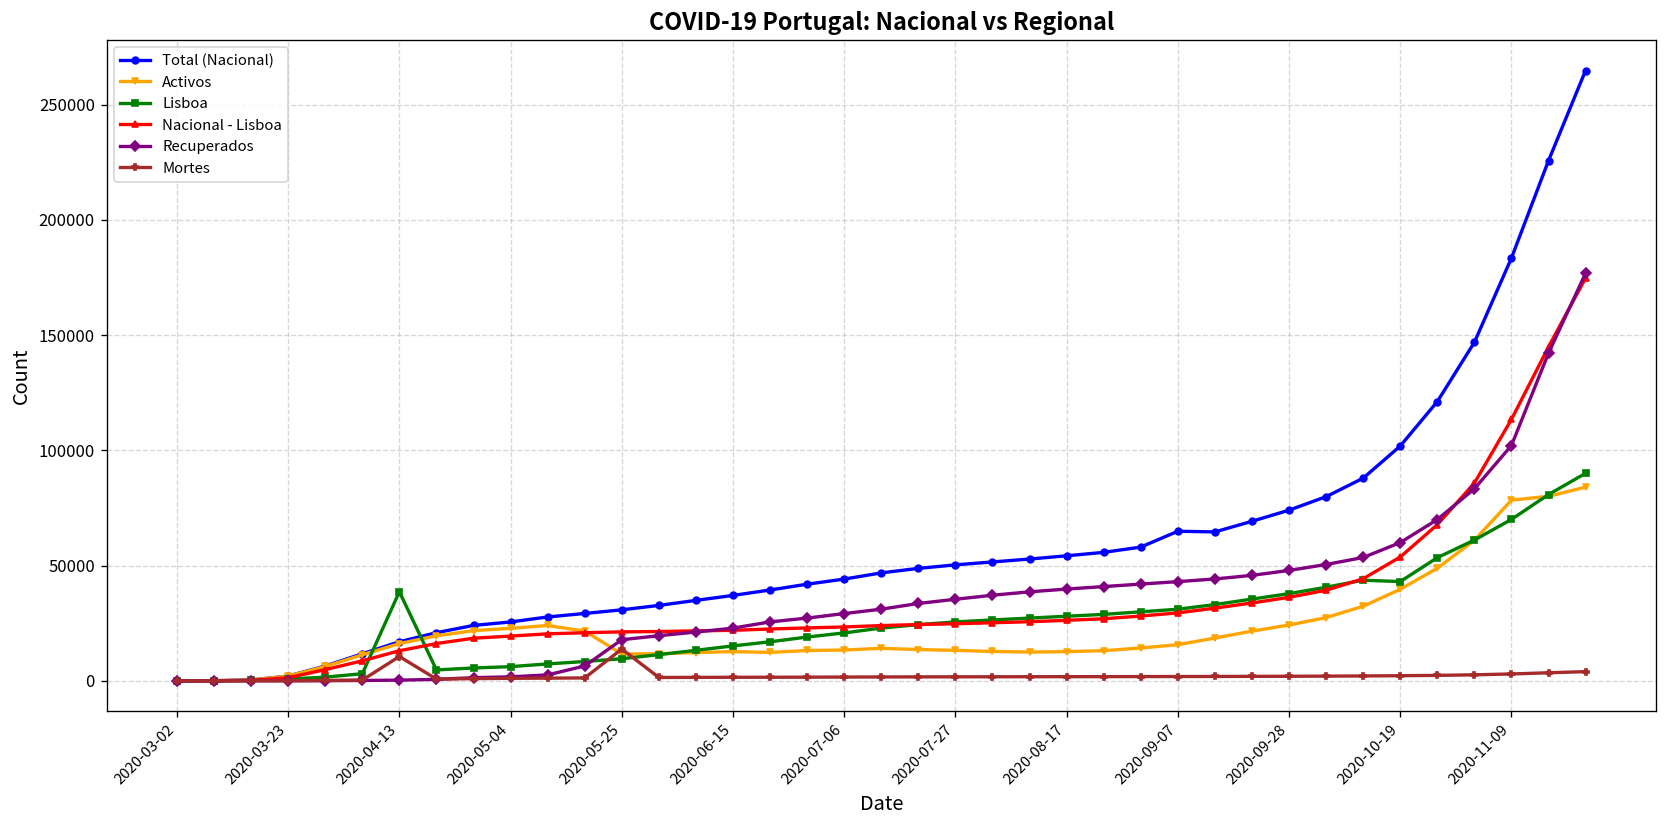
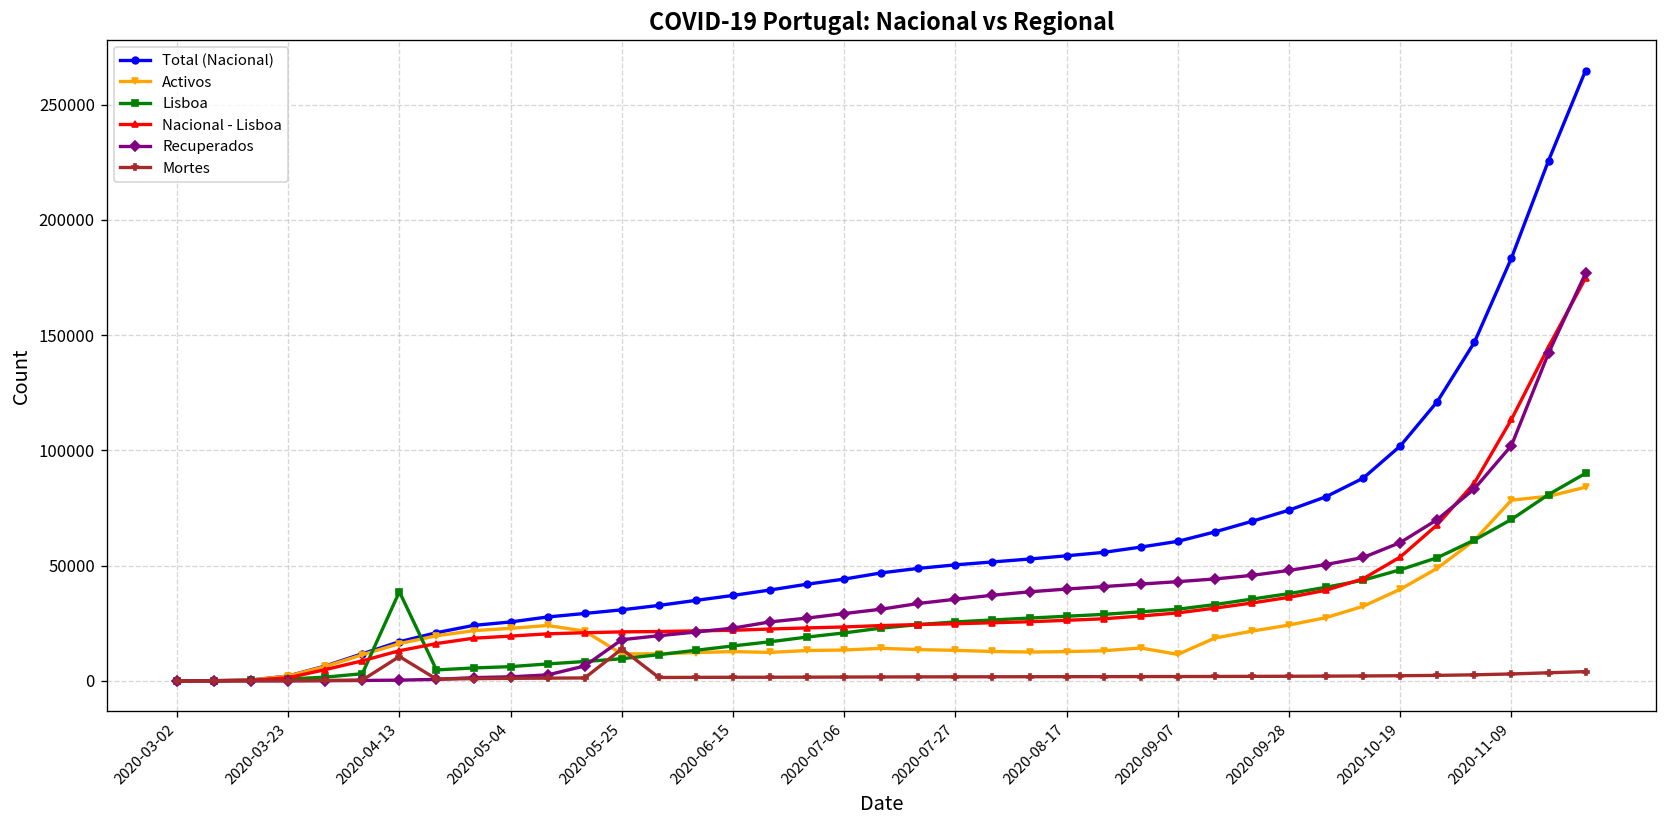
  {
    "Total (Nacional)": {
      "2020-05-04": 26000,
      "2020-05-25": 31000,
      "2020-06-15": 37000,
      "2020-07-06": 44000,
      "2020-07-27": 50000,
      "2020-08-17": 54000,
-     "2020-09-07": 65000,
+     "2020-09-07": 61000,
      "2020-09-28": 74000,
      "2020-10-19": 102000,
      "2020-11-09": 183000
    },
    "Activos": {
      "2020-05-04": 23000,
      "2020-05-25": 12000,
      "2020-06-15": 13000,
      "2020-07-06": 13000,
      "2020-07-27": 13000,
      "2020-08-17": 13000,
-     "2020-09-07": 16000,
+     "2020-09-07": 11000,
      "2020-09-28": 24000,
      "2020-10-19": 40000,
      "2020-11-09": 78000
    },
    "Lisboa": {
      "2020-04-13": 39000,
      "2020-05-04": 6000,
      "2020-05-25": 10000,
      "2020-06-15": 15000,
      "2020-07-06": 21000,
      "2020-08-17": 28000,
      "2020-09-07": 31000,
      "2020-09-28": 38000,
-     "2020-10-19": 43000,
+     "2020-10-19": 48000,
      "2020-11-09": 70000
    },
    "Nacional - Lisboa": {
      "2020-04-13": 13000,
      "2020-05-04": 19000,
      "2020-05-25": 21000,
      "2020-07-06": 23000,
      "2020-08-17": 26000,
      "2020-09-07": 29000,
      "2020-09-28": 36000,
      "2020-10-19": 54000,
      "2020-11-09": 113000
    },
    "Recuperados": {
      "2020-04-13": 0,
      "2020-05-25": 18000,
      "2020-07-06": 29000,
      "2020-07-27": 35000,
      "2020-08-17": 40000,
      "2020-09-07": 43000,
      "2020-09-28": 48000,
      "2020-10-19": 60000,
      "2020-11-09": 102000
    },
    "Mortes": {
      "2020-04-13": 11000,
      "2020-05-25": 14000,
      "2020-06-15": 2000,
      "2020-07-06": 2000,
      "2020-07-27": 2000,
      "2020-08-17": 2000,
      "2020-09-07": 2000,
      "2020-09-28": 2000,
      "2020-10-19": 2000,
      "2020-11-09": 3000
    }
  }
